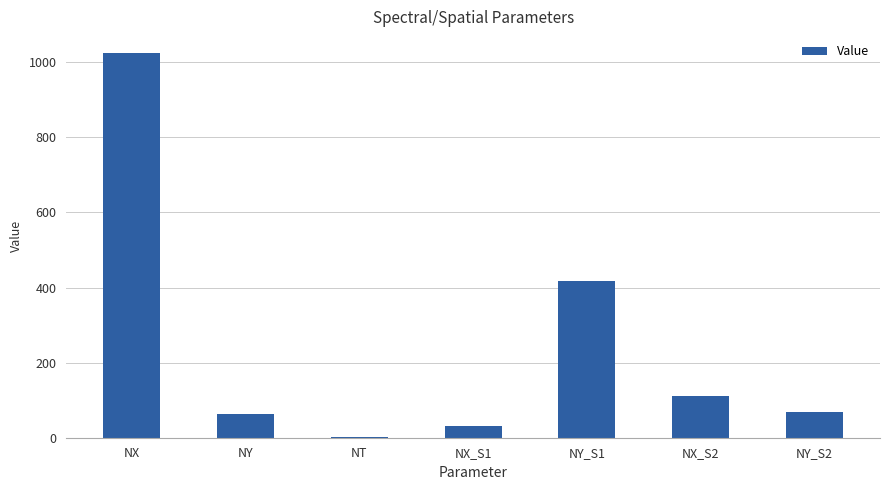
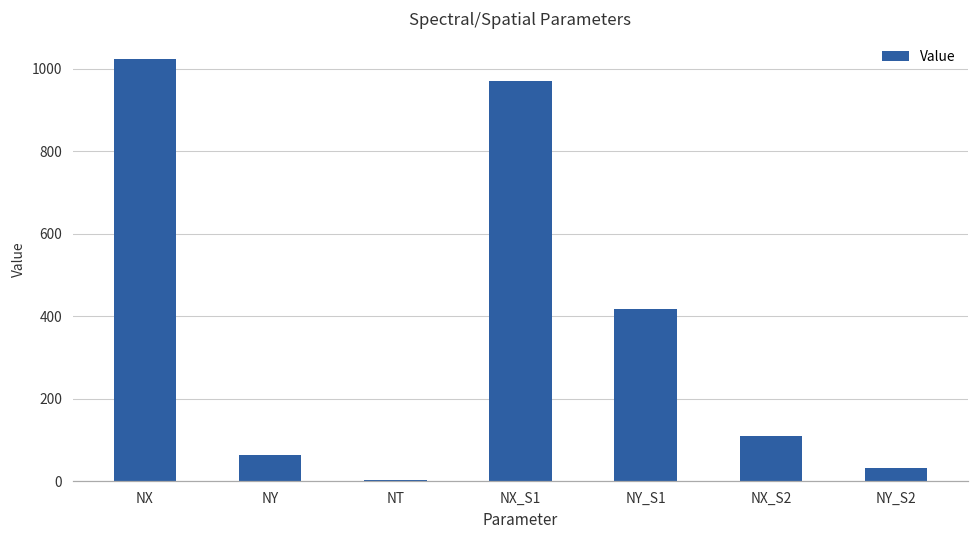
  {
    "NX": 1020,
    "NY": 60,
-   "NX_S1": 30,
+   "NX_S1": 970,
    "NY_S1": 420,
    "NX_S2": 110,
-   "NY_S2": 70
+   "NY_S2": 30
  }
